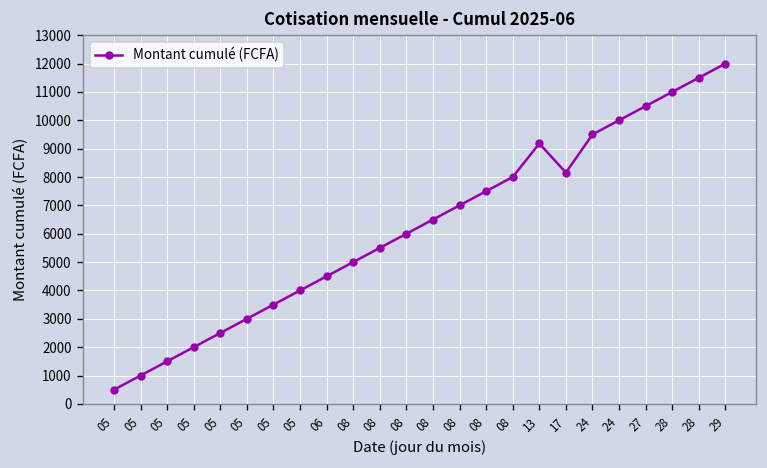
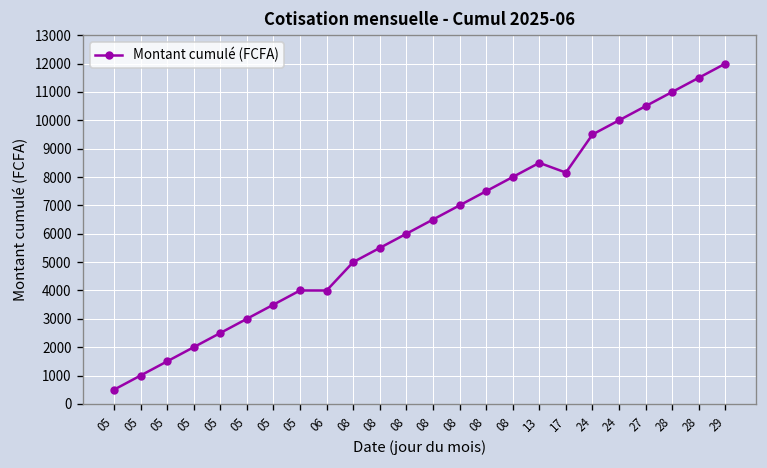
  {
-   "06": 4500,
-   "13": 9200,
+   "06": 4000,
+   "13": 8500,
    "17": 8200,
    "27": 10500,
    "29": 12000
  }
